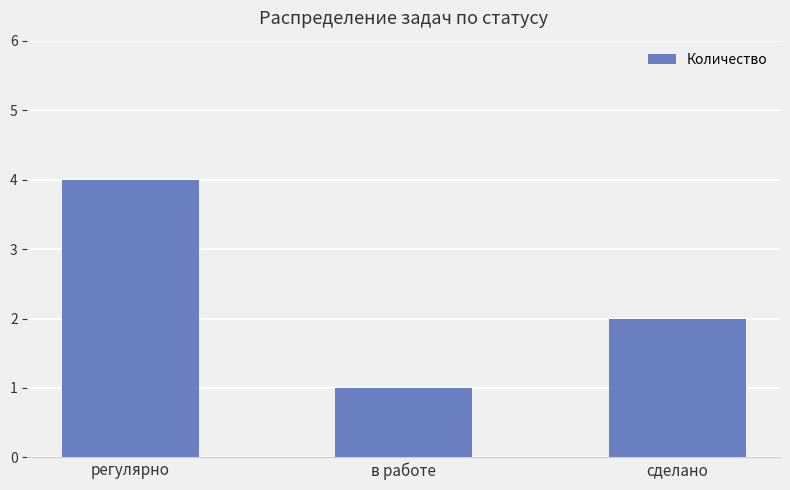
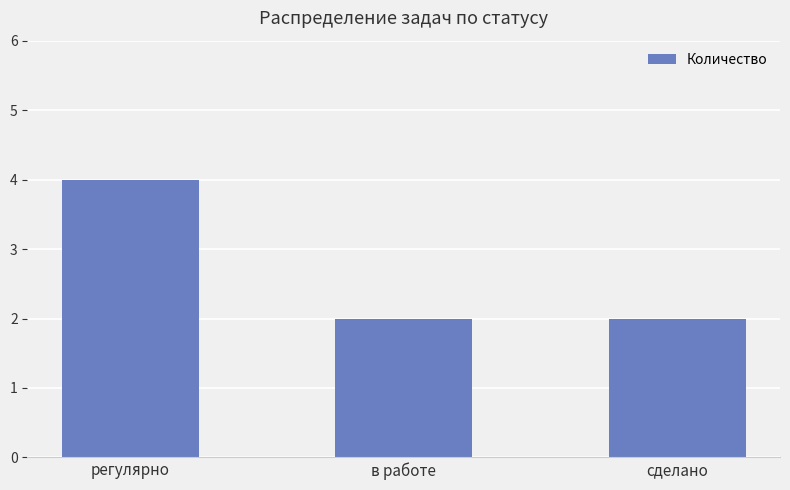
  {
    "регулярно": 4,
-   "в работе": 1,
+   "в работе": 2,
    "сделано": 2
  }
